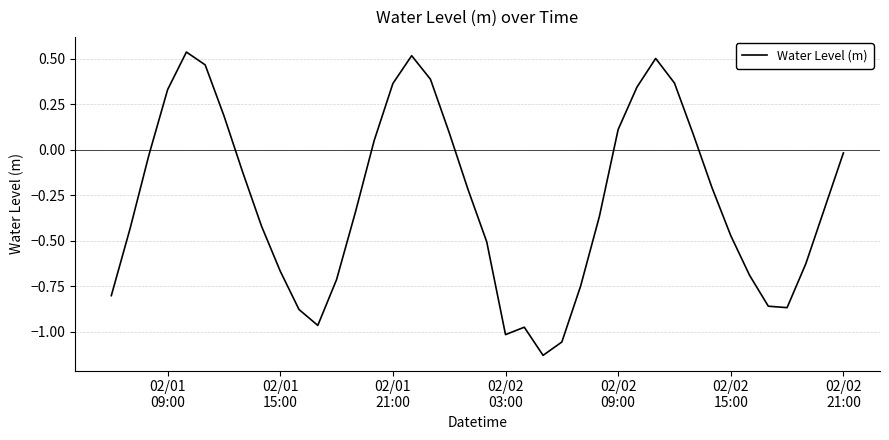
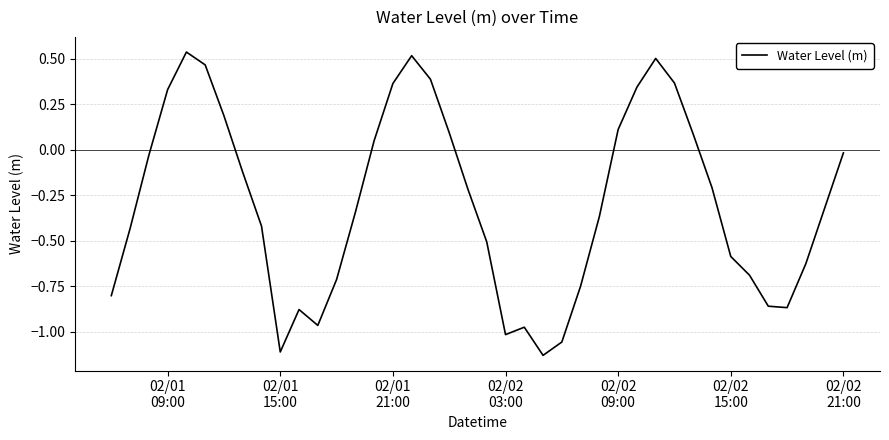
  {
    "02/01 09:00": 0.33,
-   "02/01 15:00": -0.67,
+   "02/01 15:00": -1.11,
    "02/01 21:00": 0.36,
    "02/02 03:00": -1.02,
    "02/02 09:00": 0.11,
-   "02/02 15:00": -0.47,
+   "02/02 15:00": -0.59,
    "02/02 21:00": -0.02
  }
